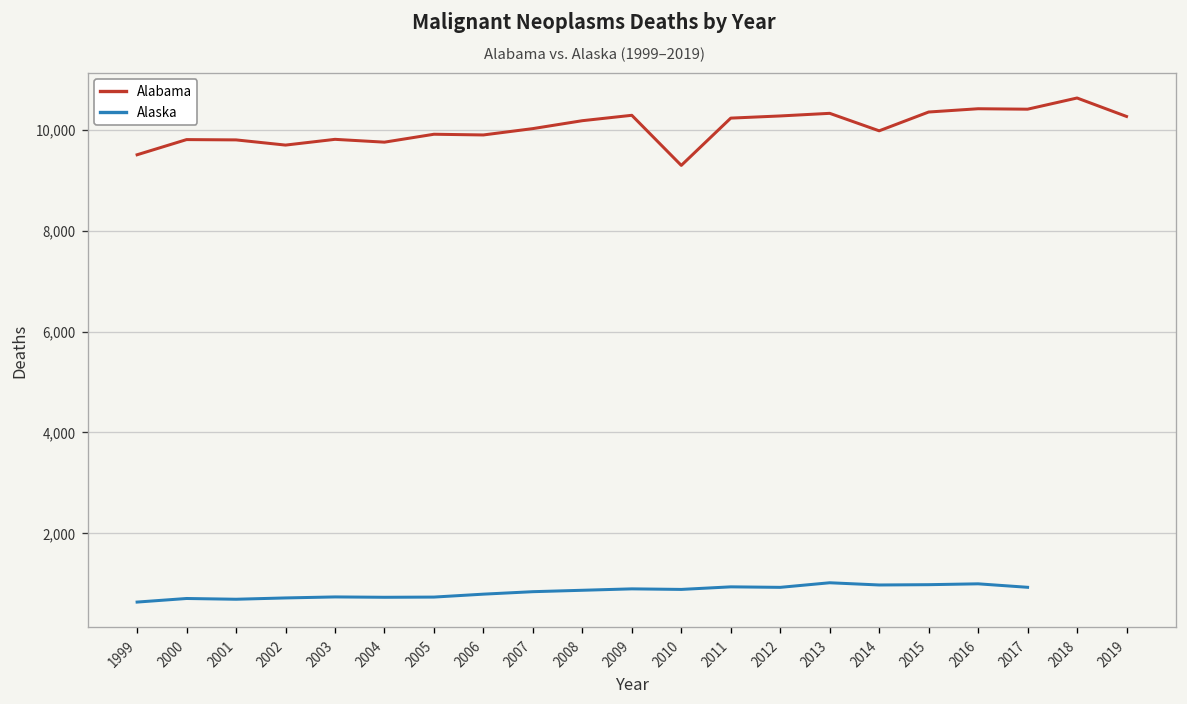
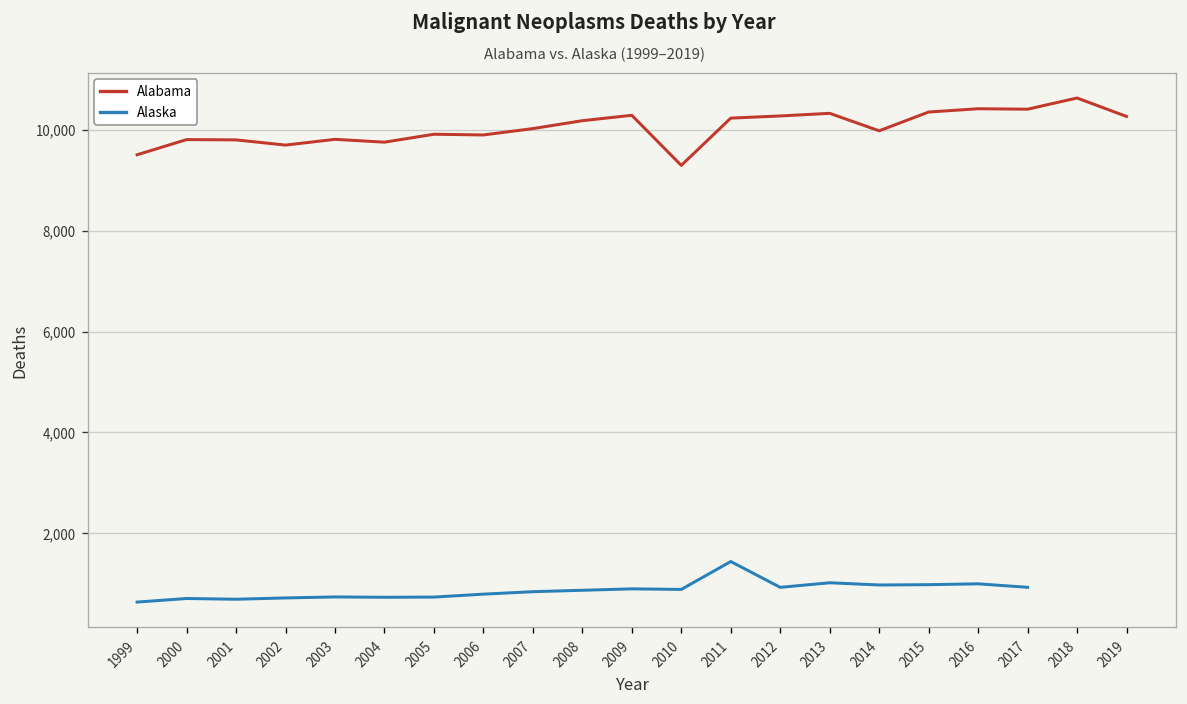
  {
    "Alabama": {
      "1999": "9,500",
      "2000": "9,800",
      "2001": "9,800",
      "2002": "9,700",
      "2003": "9,800",
      "2004": "9,800",
      "2005": "9,900",
      "2006": "9,900",
      "2007": "10,000",
      "2008": "10,200",
      "2009": "10,300",
      "2010": "9,300",
      "2011": "10,200",
      "2012": "10,300",
      "2013": "10,300",
      "2014": "10,000",
      "2015": "10,400",
      "2016": "10,400",
      "2017": "10,400",
      "2018": "10,600",
      "2019": "10,300"
    },
    "Alaska": {
      "1999": "600",
      "2000": "700",
      "2001": "700",
      "2002": "700",
      "2003": "700",
      "2004": "700",
      "2005": "700",
      "2006": "800",
      "2007": "800",
      "2008": "900",
      "2009": "900",
      "2010": "900",
-     "2011": "900",
+     "2011": "1,400",
      "2012": "900",
      "2013": "1,000",
      "2014": "1,000",
      "2015": "1,000",
      "2016": "1,000",
      "2017": "900"
    }
  }
